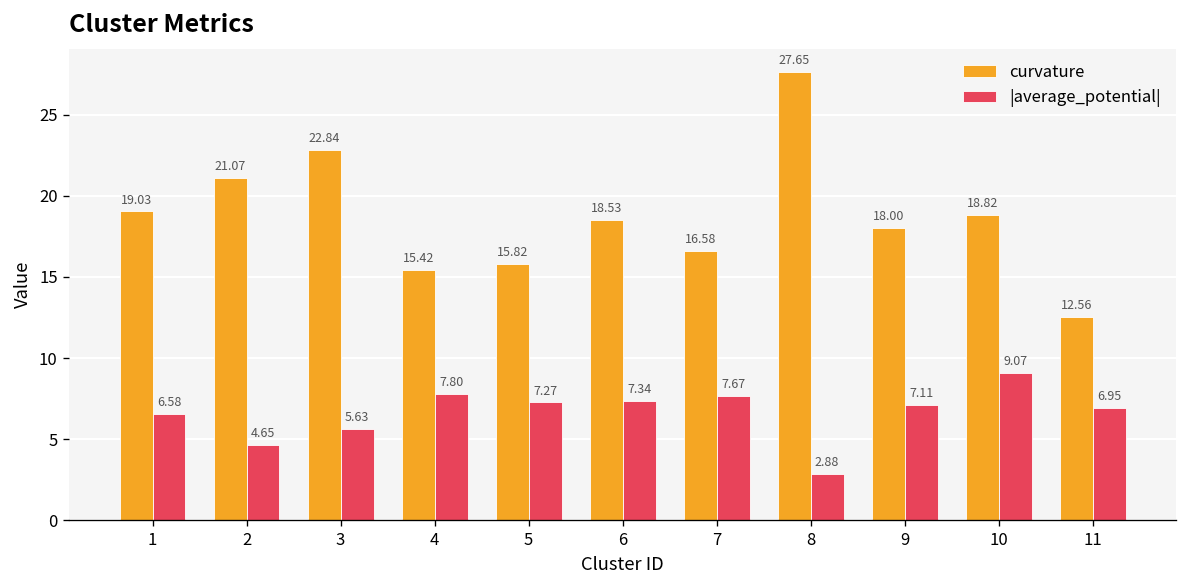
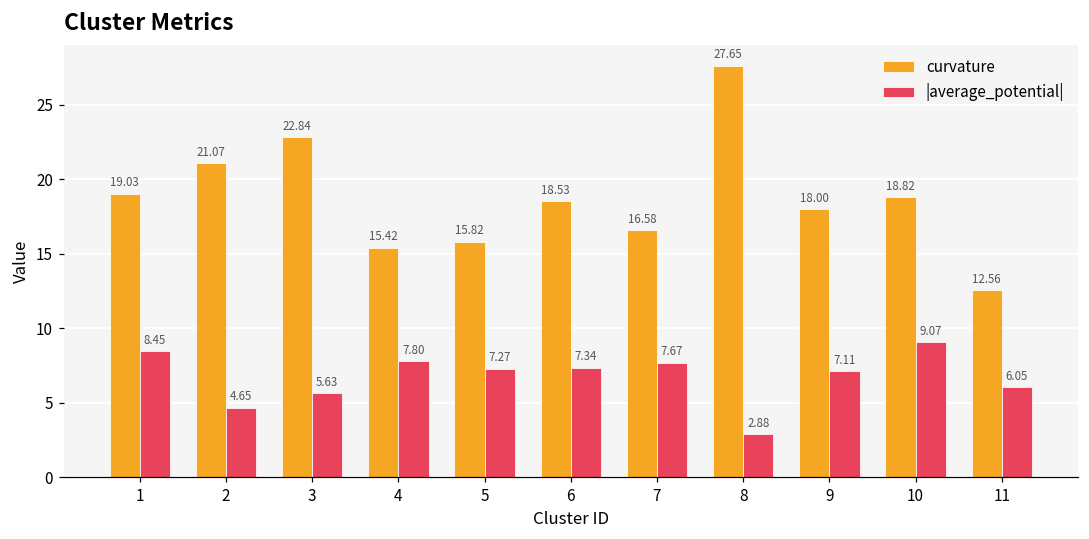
  {
    "curvature": {
      "1": 19.03,
      "2": 21.07,
      "3": 22.84,
      "4": 15.42,
      "5": 15.82,
      "6": 18.53,
      "7": 16.58,
      "8": 27.65,
      "9": 18.00,
      "10": 18.82,
      "11": 12.56
    },
    "|average_potential|": {
-     "1": 6.58,
+     "1": 8.45,
      "2": 4.65,
      "3": 5.63,
      "4": 7.80,
      "5": 7.27,
      "6": 7.34,
      "7": 7.67,
      "8": 2.88,
      "9": 7.11,
      "10": 9.07,
-     "11": 6.95
+     "11": 6.05
    }
  }
